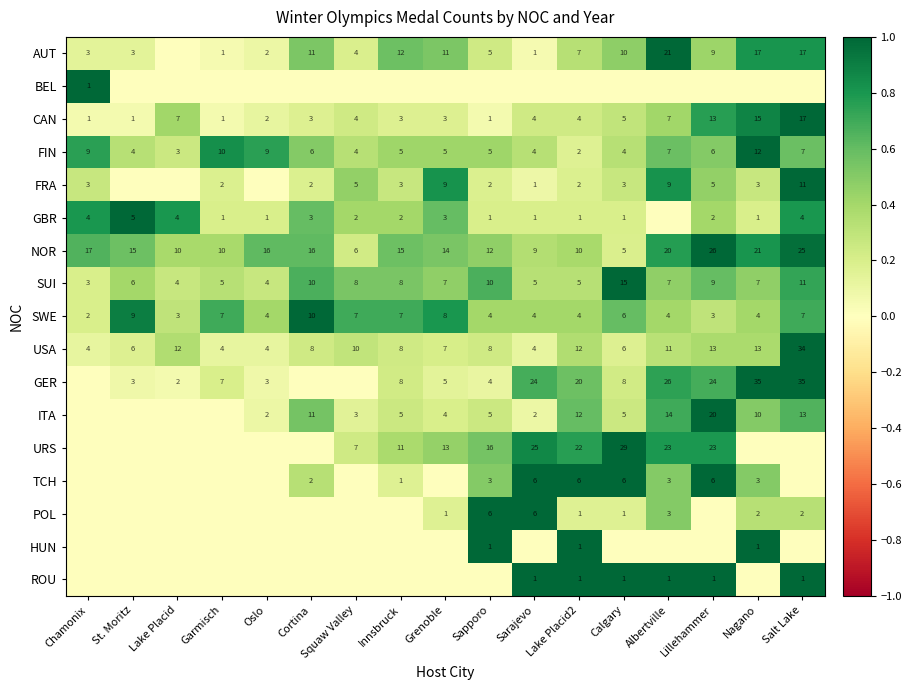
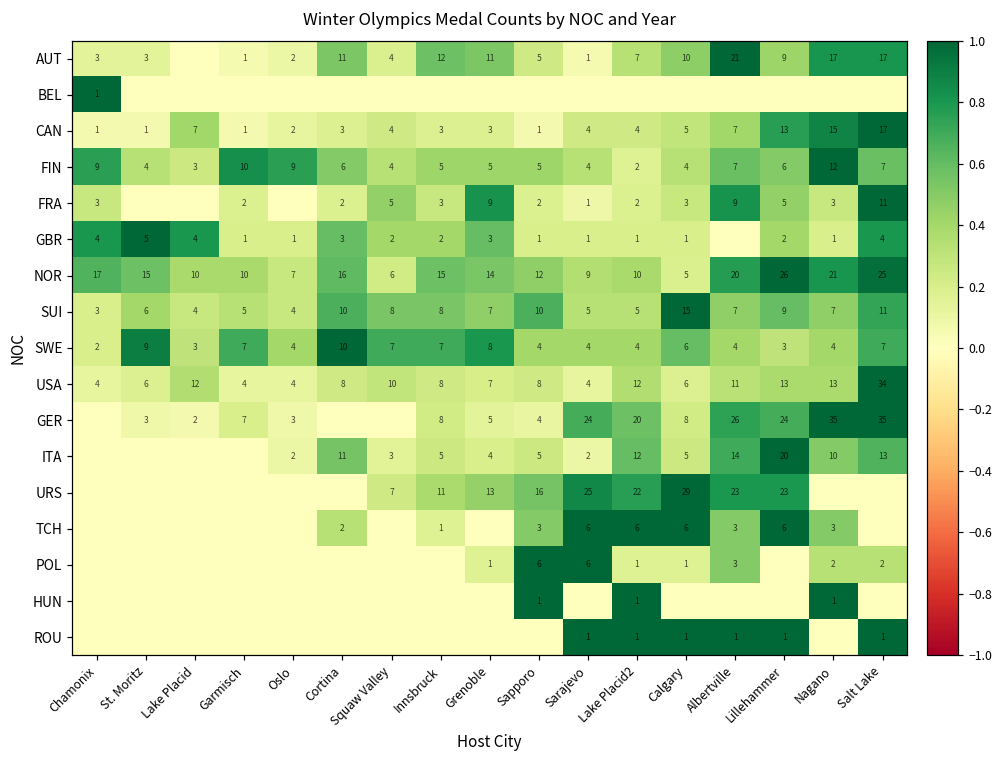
  {
    "NOR": {
      "Chamonix": 17,
      "St. Moritz": 15,
      "Lake Placid": 10,
      "Garmisch": 10,
-     "Oslo": 16,
+     "Oslo": 7,
      "Cortina": 16,
      "Squaw Valley": 6,
      "Innsbruck": 15,
      "Grenoble": 14,
      "Sapporo": 12,
      "Sarajevo": 9,
      "Lake Placid2": 10,
      "Calgary": 5,
      "Albertville": 20,
      "Lillehammer": 26,
      "Nagano": 21,
      "Salt Lake": 25
    }
  }
